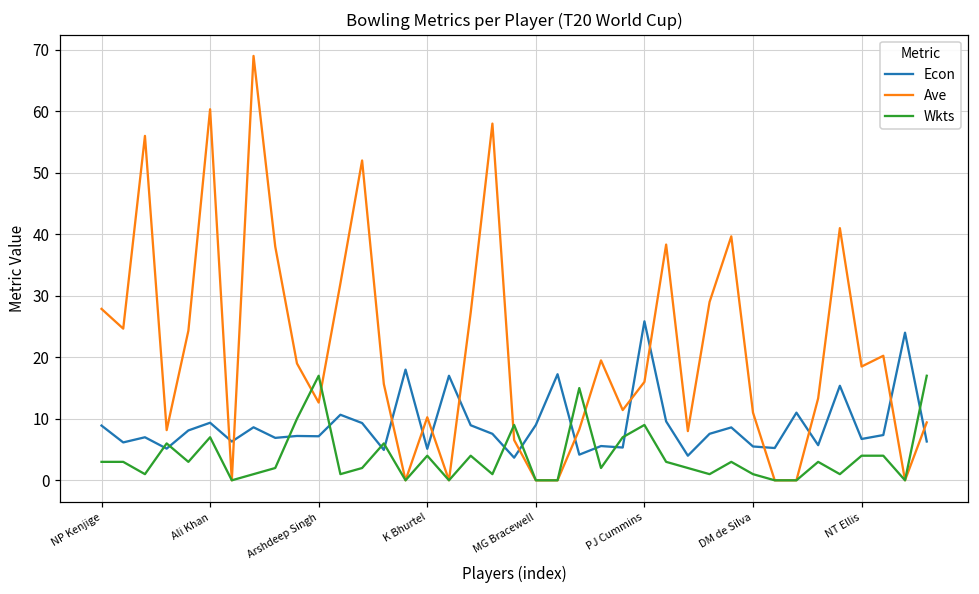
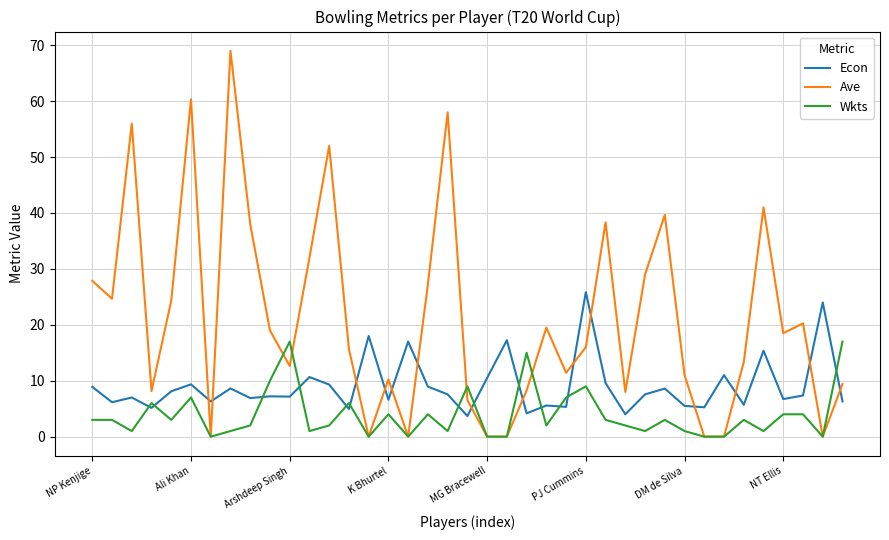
  {
    "Econ": {
      "NP Kenjige": 9,
      "Ali Khan": 9,
      "Arshdeep Singh": 7,
-     "K Bhurtel": 5,
-     "MG Bracewell": 9,
+     "K Bhurtel": 7,
+     "MG Bracewell": 11,
      "PJ Cummins": 26,
      "DM de Silva": 6,
      "NT Ellis": 7
    },
    "Ave": {
      "NP Kenjige": 28,
      "Ali Khan": 60,
      "Arshdeep Singh": 13,
      "K Bhurtel": 10,
      "PJ Cummins": 16,
      "DM de Silva": 11,
      "NT Ellis": 19
    },
    "Wkts": {
      "NP Kenjige": 3,
      "Ali Khan": 7,
      "Arshdeep Singh": 17,
      "K Bhurtel": 4,
      "PJ Cummins": 9,
      "DM de Silva": 1,
      "NT Ellis": 4
    }
  }
